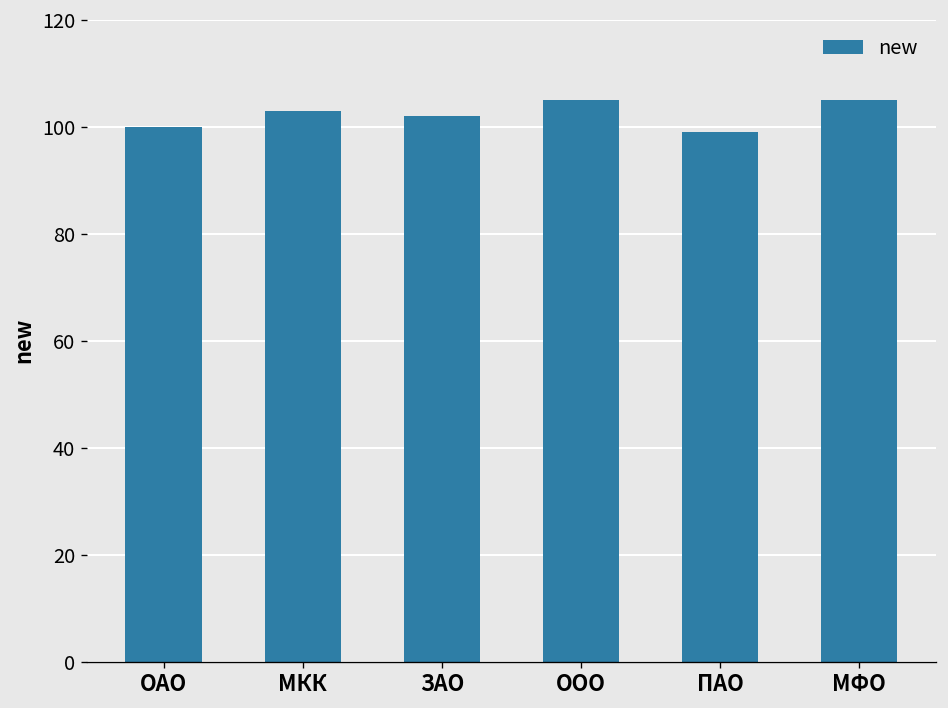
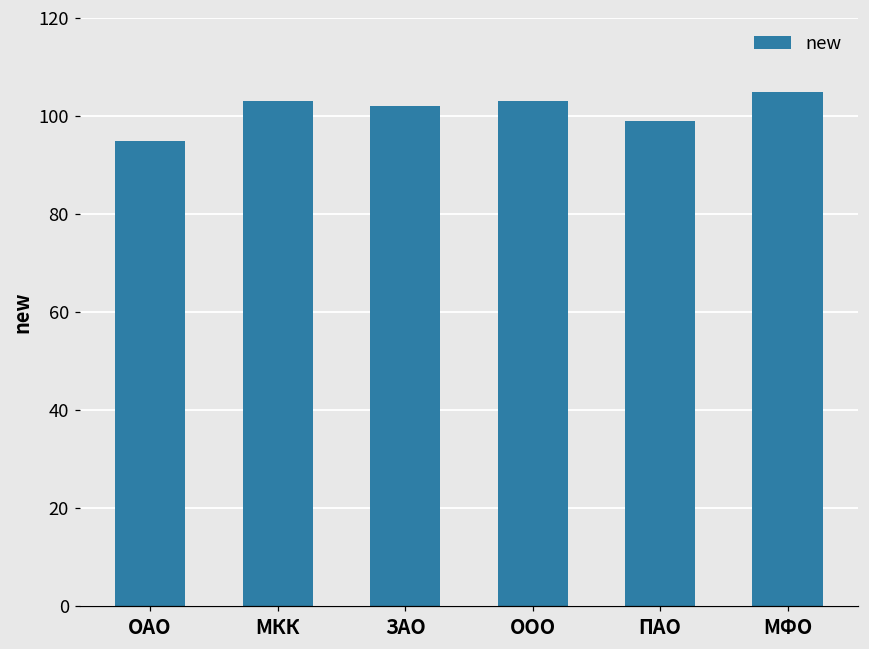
  {
-   "ОАО": 100,
+   "ОАО": 95,
    "МКК": 103,
    "ЗАО": 102,
-   "ООО": 105,
+   "ООО": 103,
    "ПАО": 99,
    "МФО": 105
  }
